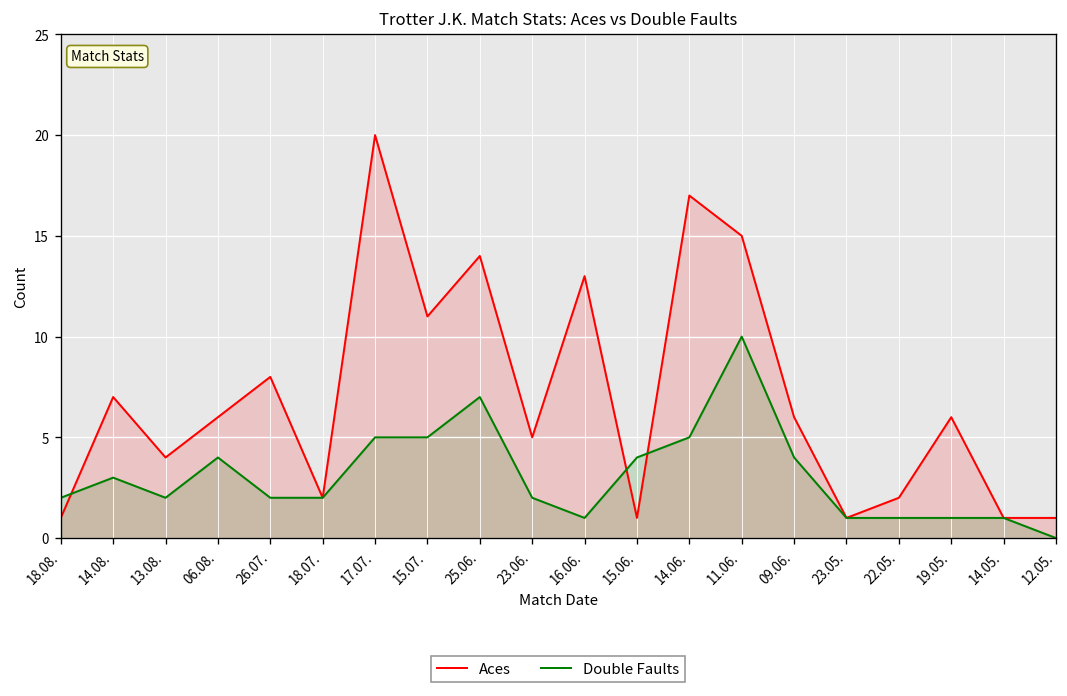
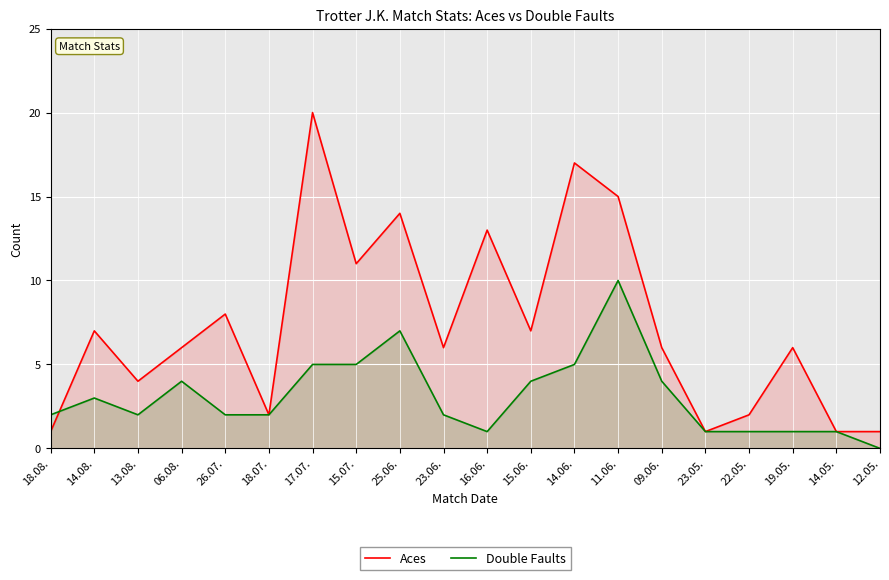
  {
    "Aces": {
      "18.08.": 1,
      "14.08.": 7,
      "13.08.": 4,
      "06.08.": 6,
      "26.07.": 8,
      "17.07.": 20,
      "15.07.": 11,
      "25.06.": 14,
-     "23.06.": 5,
+     "23.06.": 6,
      "16.06.": 13,
-     "15.06.": 1,
+     "15.06.": 7,
      "14.06.": 17,
      "11.06.": 15,
      "09.06.": 6,
      "22.05.": 2,
      "19.05.": 6,
      "12.05.": 1
    },
    "Double Faults": {
      "18.08.": 2,
      "14.08.": 3,
      "13.08.": 2,
      "06.08.": 4,
      "26.07.": 2,
      "17.07.": 5,
      "15.07.": 5,
      "25.06.": 7,
      "23.06.": 2,
      "16.06.": 1,
      "15.06.": 4,
      "14.06.": 5,
      "11.06.": 10,
      "09.06.": 4,
      "22.05.": 1,
      "19.05.": 1,
      "12.05.": 0
    }
  }
